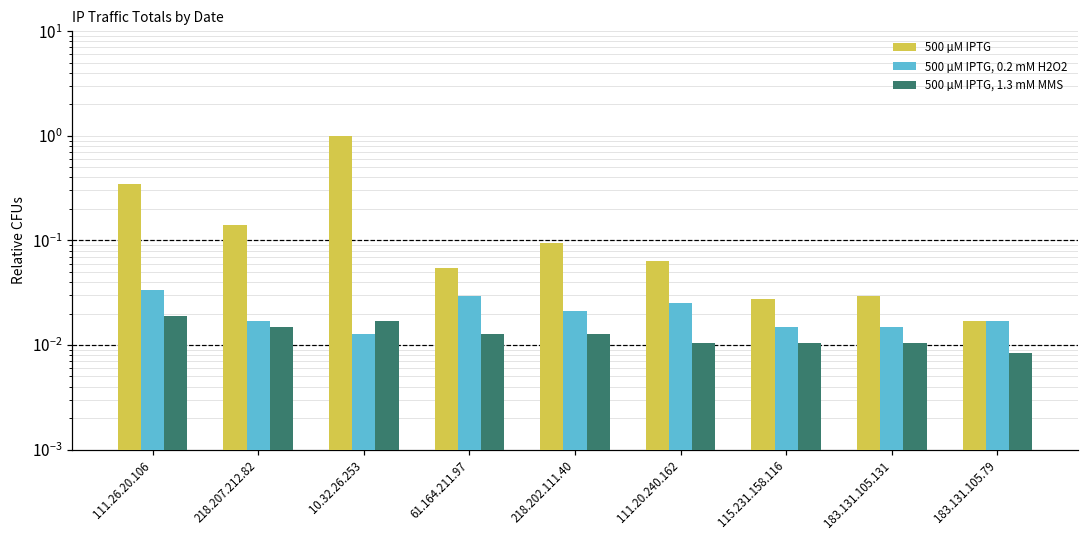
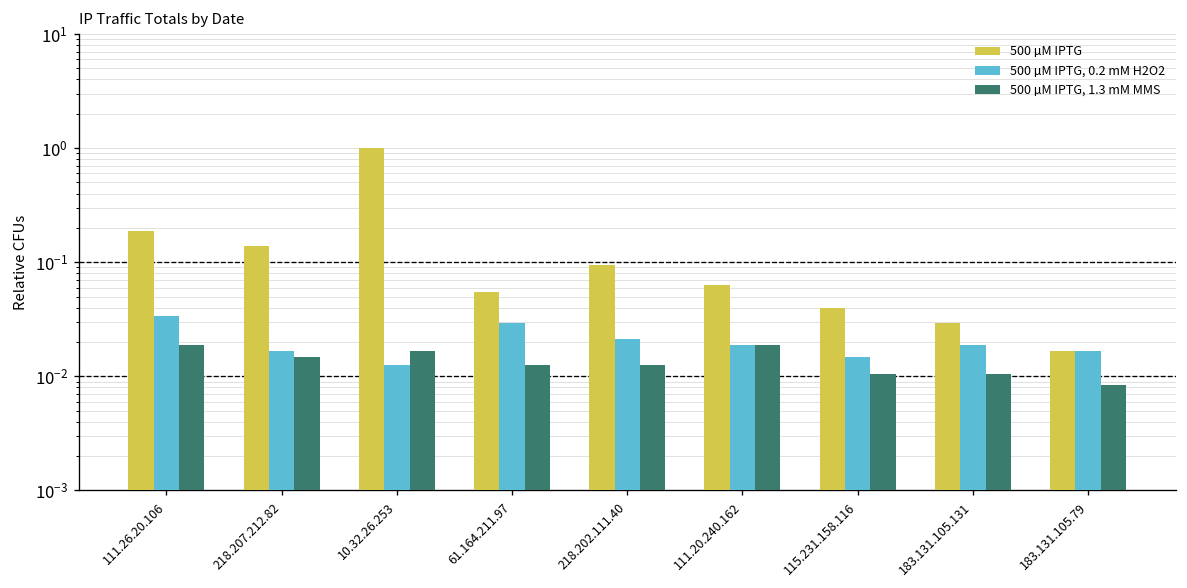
  {
    "500 µM IPTG": {
-     "111.26.20.106": 0.35,
+     "111.26.20.106": 0.19,
      "218.207.212.82": 0.14,
      "10.32.26.253": 1.0,
      "61.164.211.97": 0.05,
      "218.202.111.40": 0.09,
      "111.20.240.162": 0.06,
-     "115.231.158.116": 0.027,
+     "115.231.158.116": 0.040,
      "183.131.105.131": 0.029,
      "183.131.105.79": 0.017
    },
    "500 µM IPTG, 0.2 mM H2O2": {
      "111.26.20.106": 0.034,
      "218.207.212.82": 0.017,
      "10.32.26.253": 0.013,
      "61.164.211.97": 0.029,
      "218.202.111.40": 0.021,
-     "111.20.240.162": 0.025,
+     "111.20.240.162": 0.019,
      "115.231.158.116": 0.015,
-     "183.131.105.131": 0.015,
+     "183.131.105.131": 0.019,
      "183.131.105.79": 0.017
    },
    "500 µM IPTG, 1.3 mM MMS": {
      "111.26.20.106": 0.019,
      "218.207.212.82": 0.015,
      "10.32.26.253": 0.017,
      "61.164.211.97": 0.013,
      "218.202.111.40": 0.013,
-     "111.20.240.162": 0.011,
+     "111.20.240.162": 0.019,
      "115.231.158.116": 0.011,
      "183.131.105.131": 0.011,
      "183.131.105.79": 0.008
    }
  }
